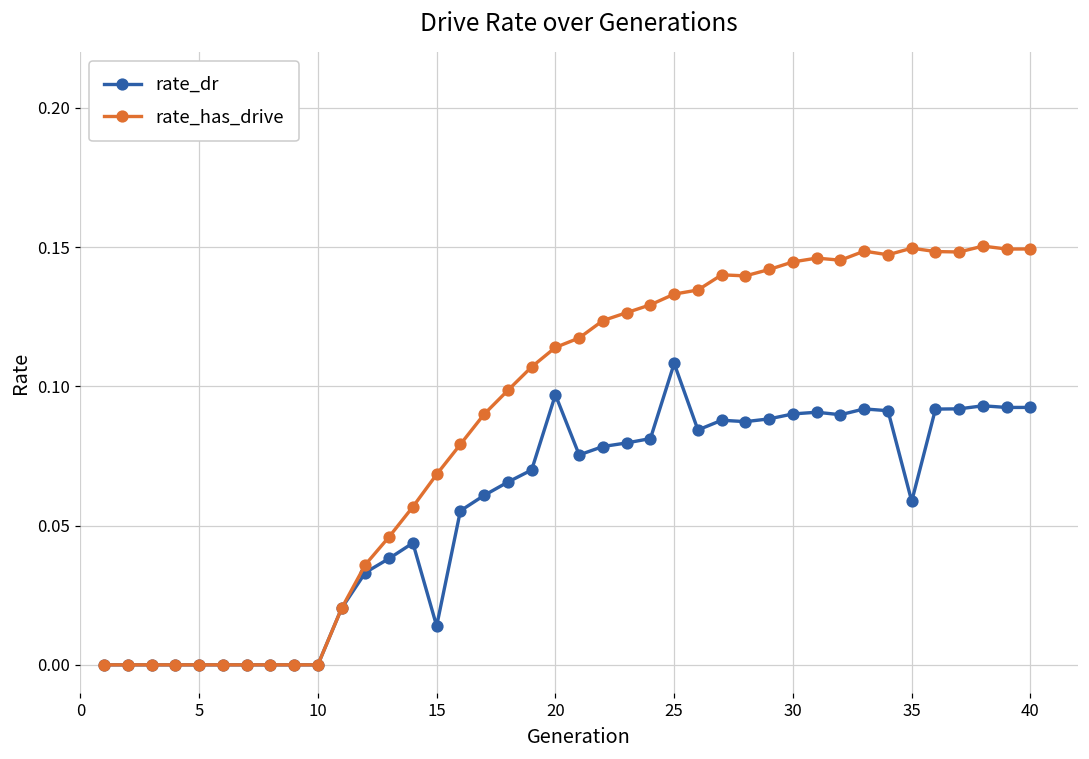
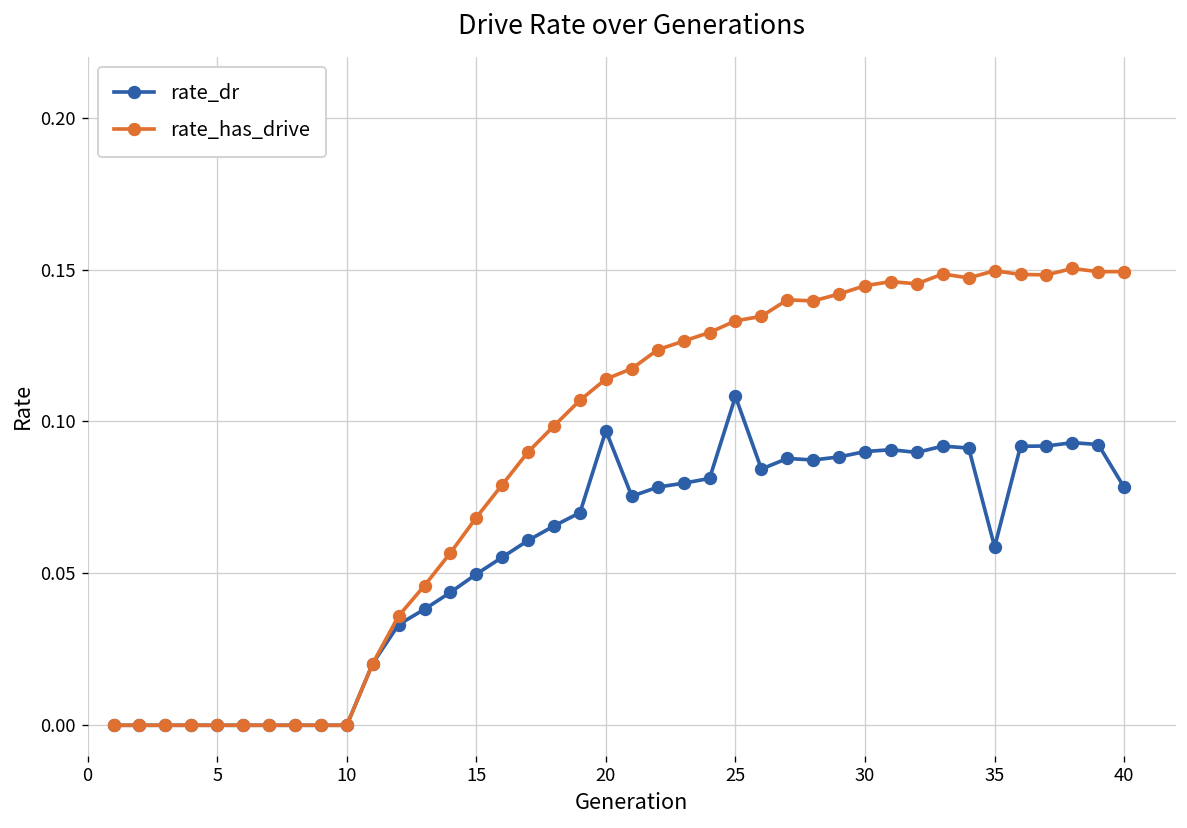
  {
    "rate_dr": {
-     "15": 0.014,
+     "15": 0.050,
      "20": 0.097,
      "25": 0.108,
      "30": 0.090,
      "35": 0.059,
-     "40": 0.092
+     "40": 0.078
    },
    "rate_has_drive": {
      "15": 0.068,
      "20": 0.114,
      "25": 0.133,
      "30": 0.145,
      "35": 0.150,
      "40": 0.149
    }
  }
